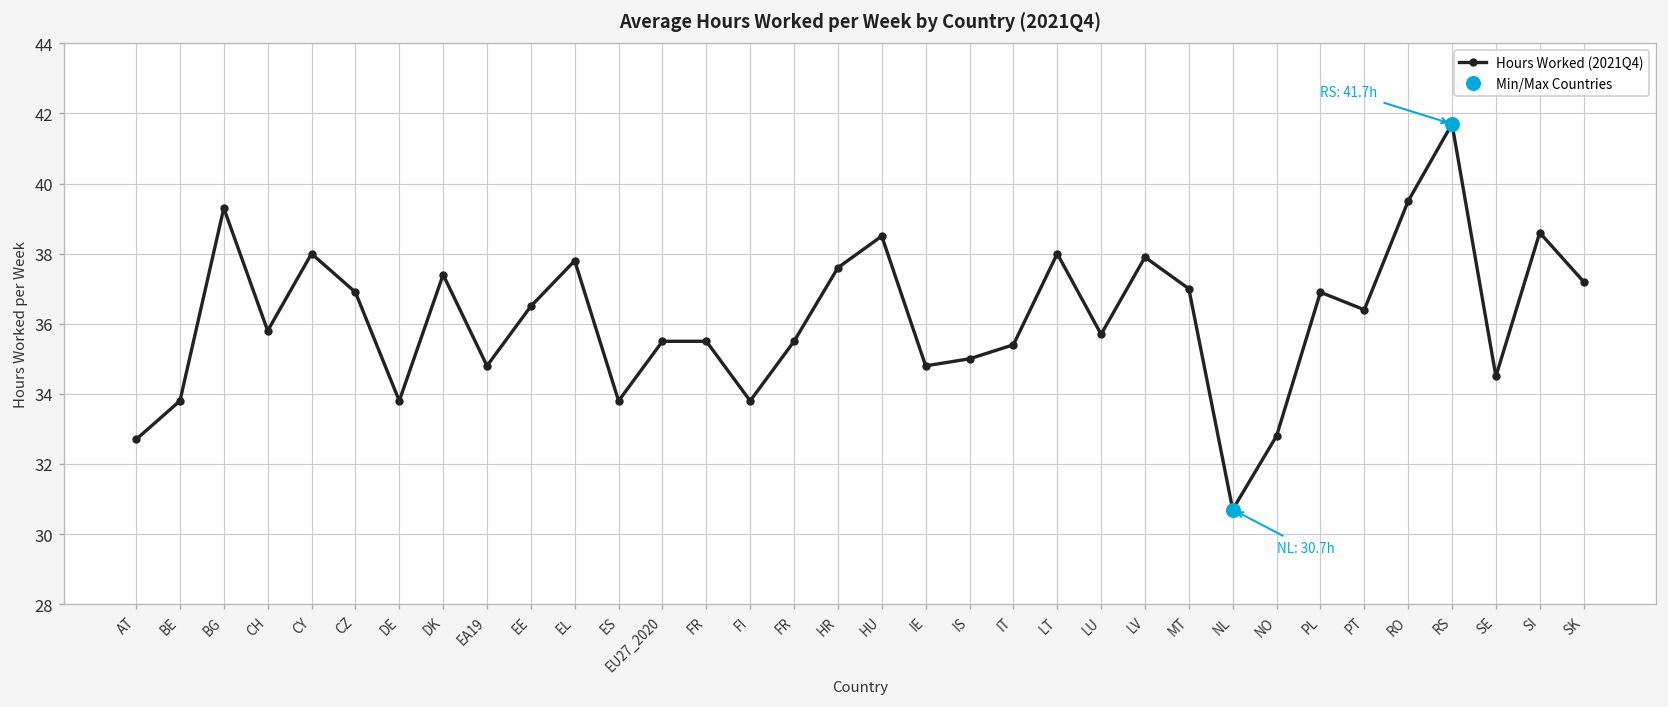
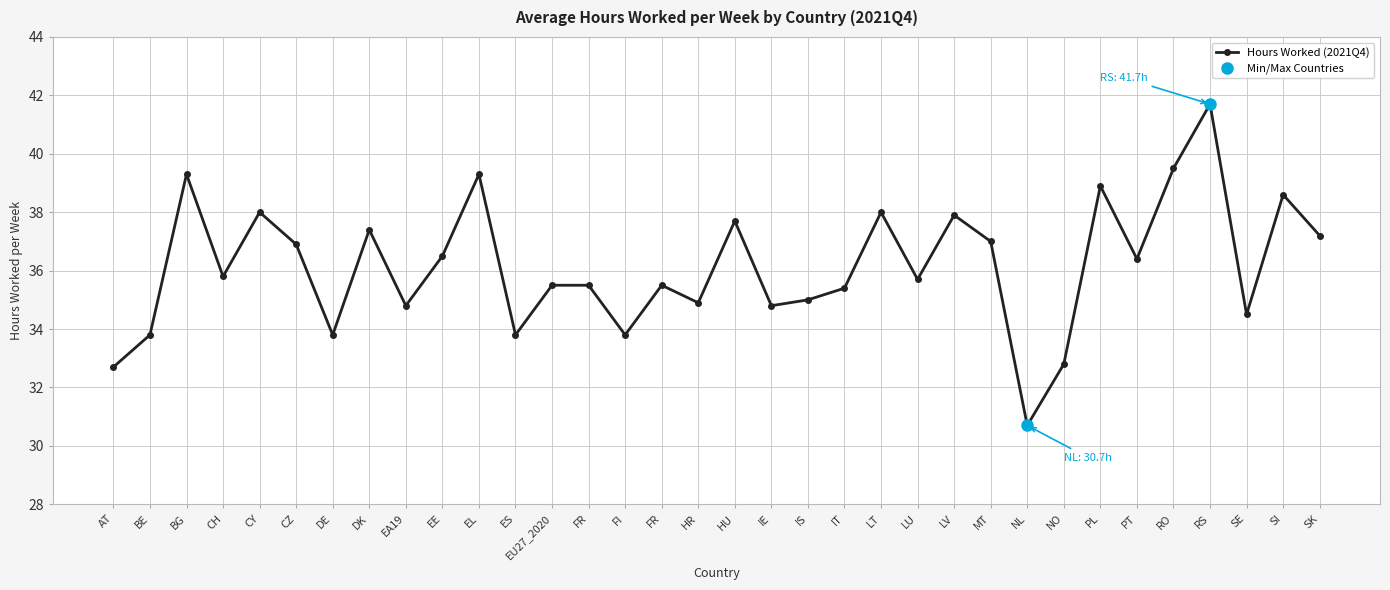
  {
    "Hours Worked (2021Q4)": {
      "AT": 32.7,
      "BE": 33.8,
      "BG": 39.3,
      "CH": 35.8,
      "CY": 38.0,
      "CZ": 36.9,
      "DE": 33.8,
      "DK": 37.4,
      "EA19": 34.8,
      "EE": 36.5,
-     "EL": 37.8,
+     "EL": 39.3,
      "ES": 33.8,
      "EU27_2020": 35.5,
      "FI": 33.8,
-     "HR": 37.6,
-     "HU": 38.5,
+     "HR": 34.9,
+     "HU": 37.7,
      "IE": 34.8,
      "IS": 35.0,
      "IT": 35.4,
      "LT": 38.0,
      "LU": 35.7,
      "LV": 37.9,
      "MT": 37.0,
      "NO": 32.8,
-     "PL": 36.9,
+     "PL": 38.9,
      "PT": 36.4,
      "RO": 39.5,
      "SE": 34.5,
      "SI": 38.6,
      "SK": 37.2
    }
  }
